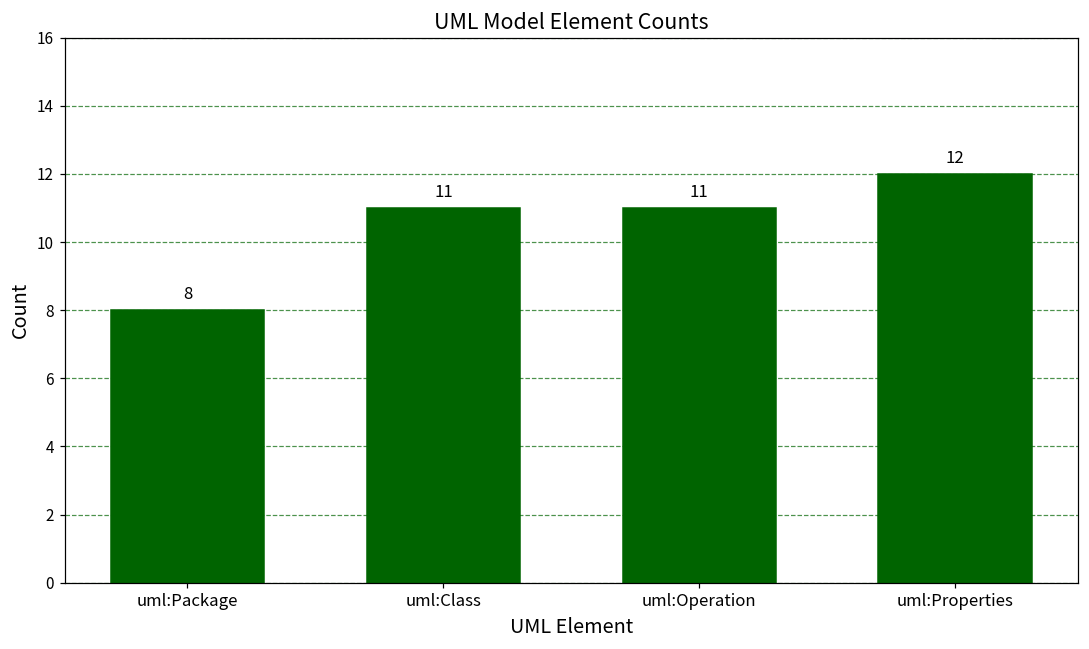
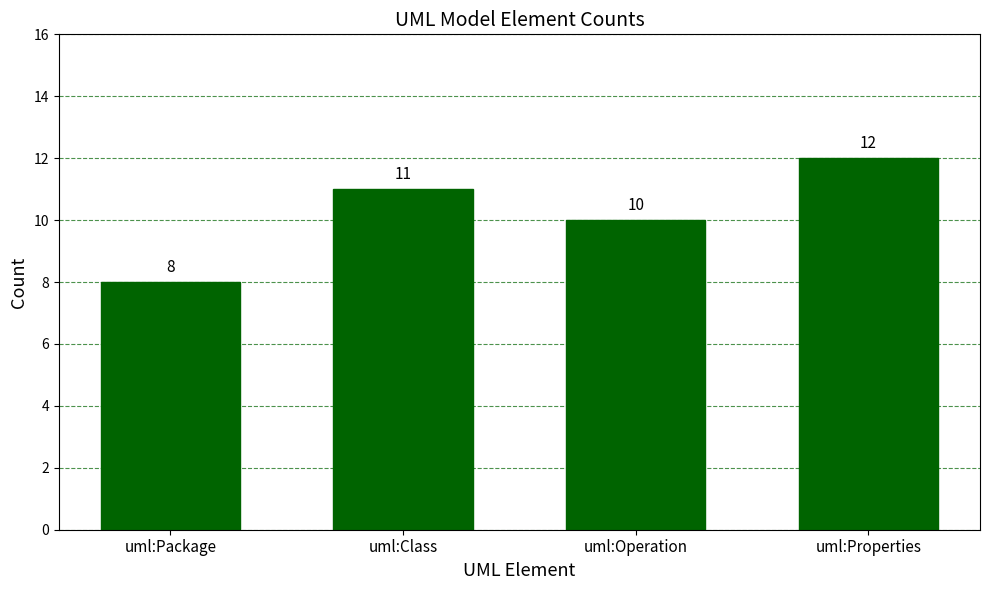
  {
    "uml:Package": 8,
    "uml:Class": 11,
-   "uml:Operation": 11,
+   "uml:Operation": 10,
    "uml:Properties": 12
  }
